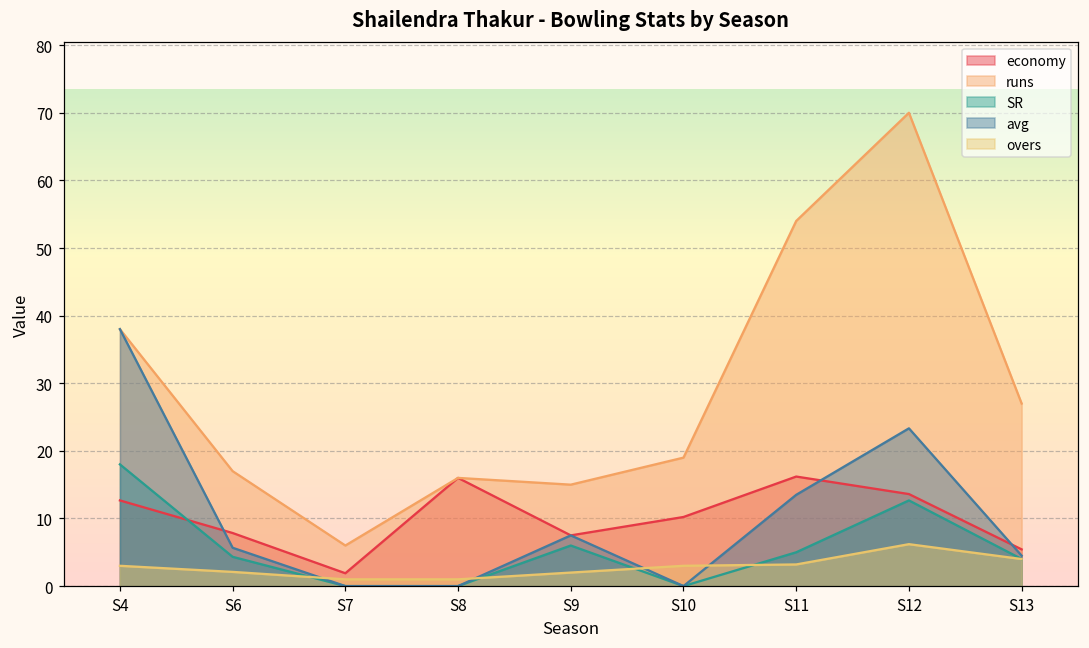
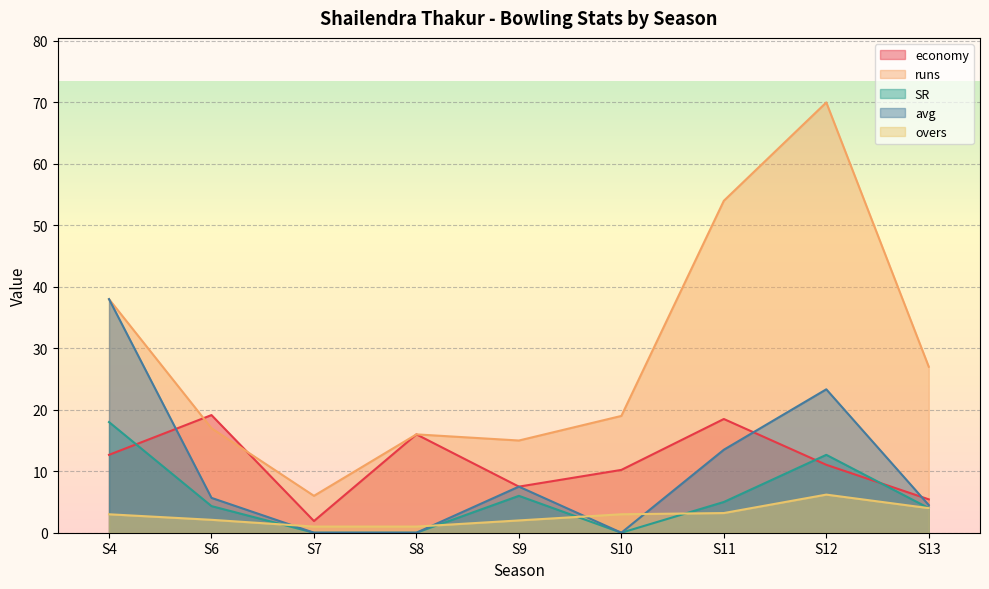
  {
    "economy": {
      "S4": 13,
-     "S6": 8,
+     "S6": 19,
      "S7": 2,
      "S10": 10,
-     "S11": 16,
-     "S12": 14,
+     "S11": 19,
+     "S12": 11,
      "S13": 5
    }
  }
